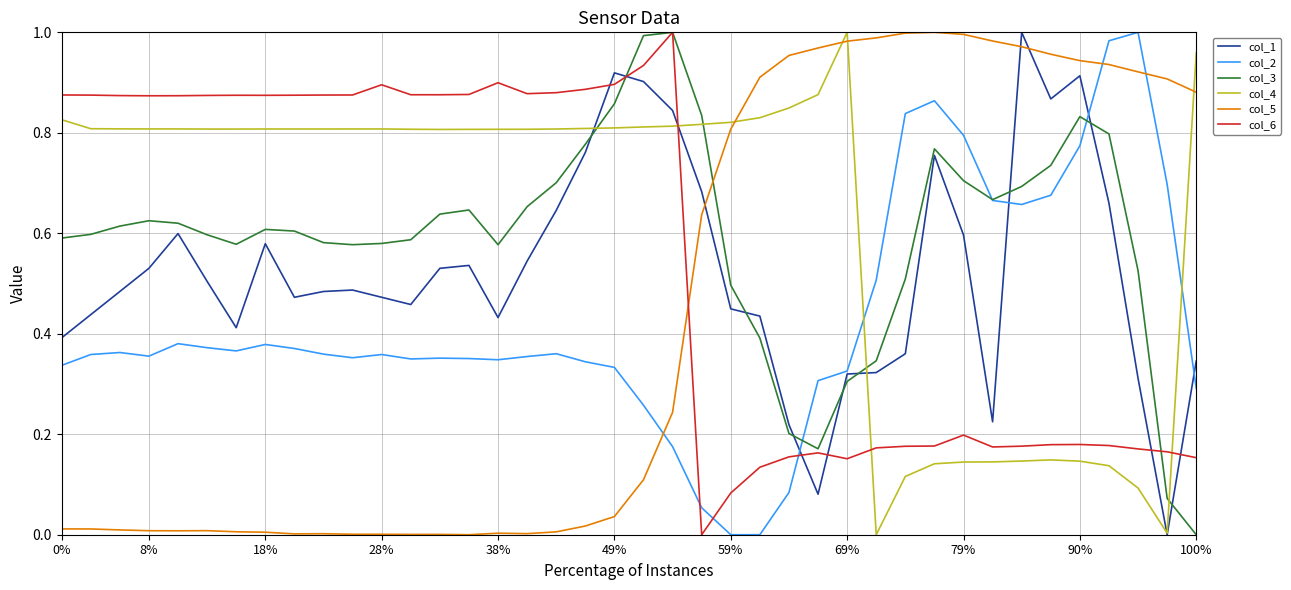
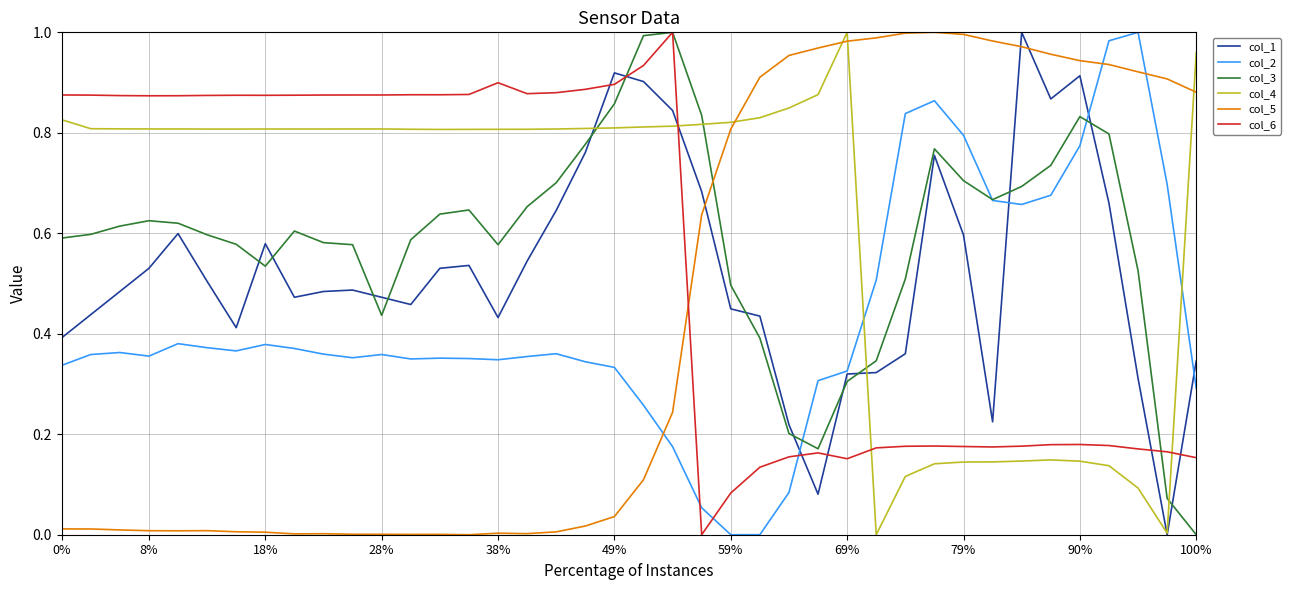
  {
    "col_1": {
      "0%": 0.39,
      "8%": 0.53,
      "18%": 0.58,
      "28%": 0.47,
      "38%": 0.43,
      "49%": 0.92,
      "59%": 0.45,
      "69%": 0.32,
      "79%": 0.60,
      "100%": 0.35
    },
    "col_2": {
      "0%": 0.34,
      "8%": 0.36,
      "18%": 0.38,
      "28%": 0.36,
      "38%": 0.35,
      "49%": 0.33,
      "59%": 0.00,
      "69%": 0.33,
      "79%": 0.80,
      "100%": 0.29
    },
    "col_3": {
      "0%": 0.59,
      "8%": 0.63,
-     "18%": 0.61,
-     "28%": 0.58,
+     "18%": 0.53,
+     "28%": 0.44,
      "38%": 0.58,
      "49%": 0.86,
      "59%": 0.50,
      "69%": 0.31,
      "79%": 0.70,
      "100%": 0.00
    },
    "col_4": {
      "0%": 0.83,
      "8%": 0.81,
      "18%": 0.81,
      "28%": 0.81,
      "38%": 0.81,
      "49%": 0.81,
      "59%": 0.82,
      "69%": 1.00,
      "79%": 0.14,
      "100%": 0.96
    },
    "col_5": {
      "0%": 0.01,
      "8%": 0.01,
      "18%": 0.01,
      "28%": 0.00,
      "38%": 0.00,
      "49%": 0.04,
      "59%": 0.81,
      "69%": 0.98,
      "79%": 1.00,
      "100%": 0.88
    },
    "col_6": {
      "0%": 0.88,
      "8%": 0.87,
      "18%": 0.87,
-     "28%": 0.90,
+     "28%": 0.88,
      "38%": 0.90,
      "49%": 0.90,
      "59%": 0.08,
      "69%": 0.15,
-     "79%": 0.20,
+     "79%": 0.18,
      "100%": 0.15
    }
  }
